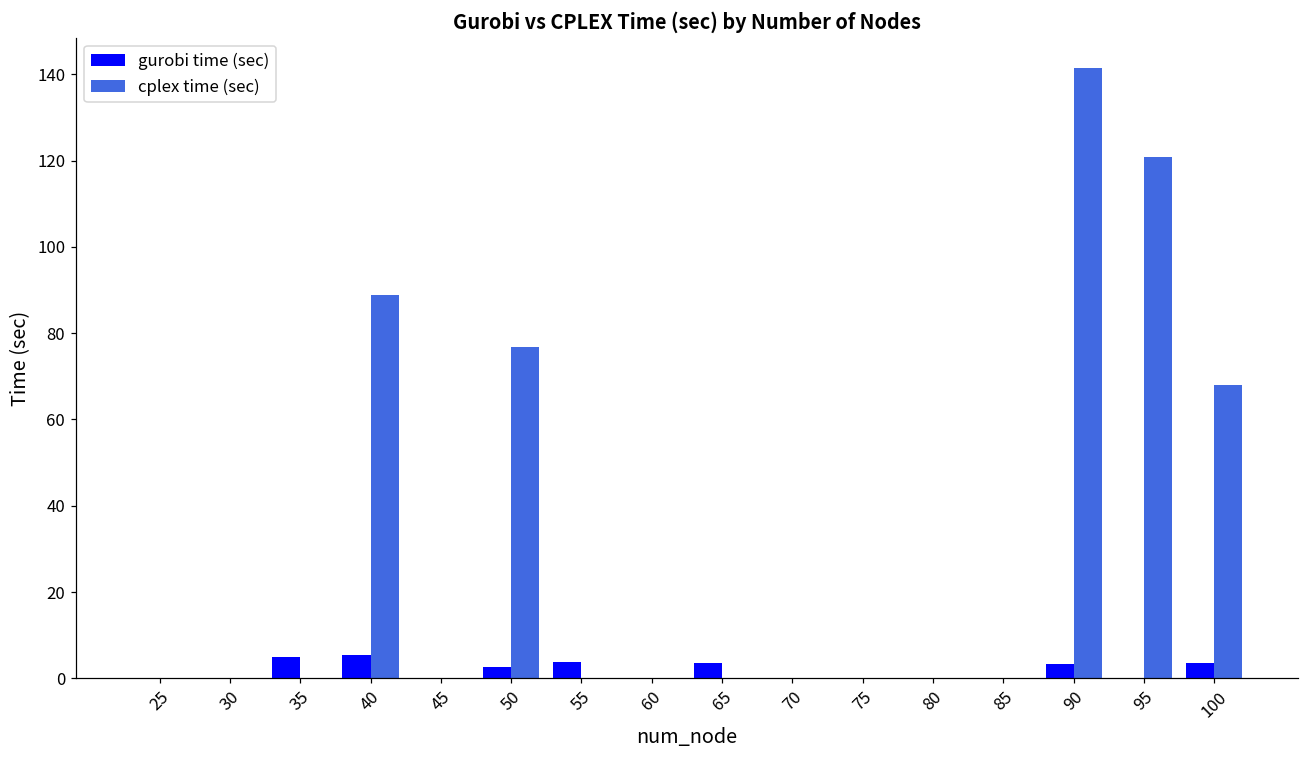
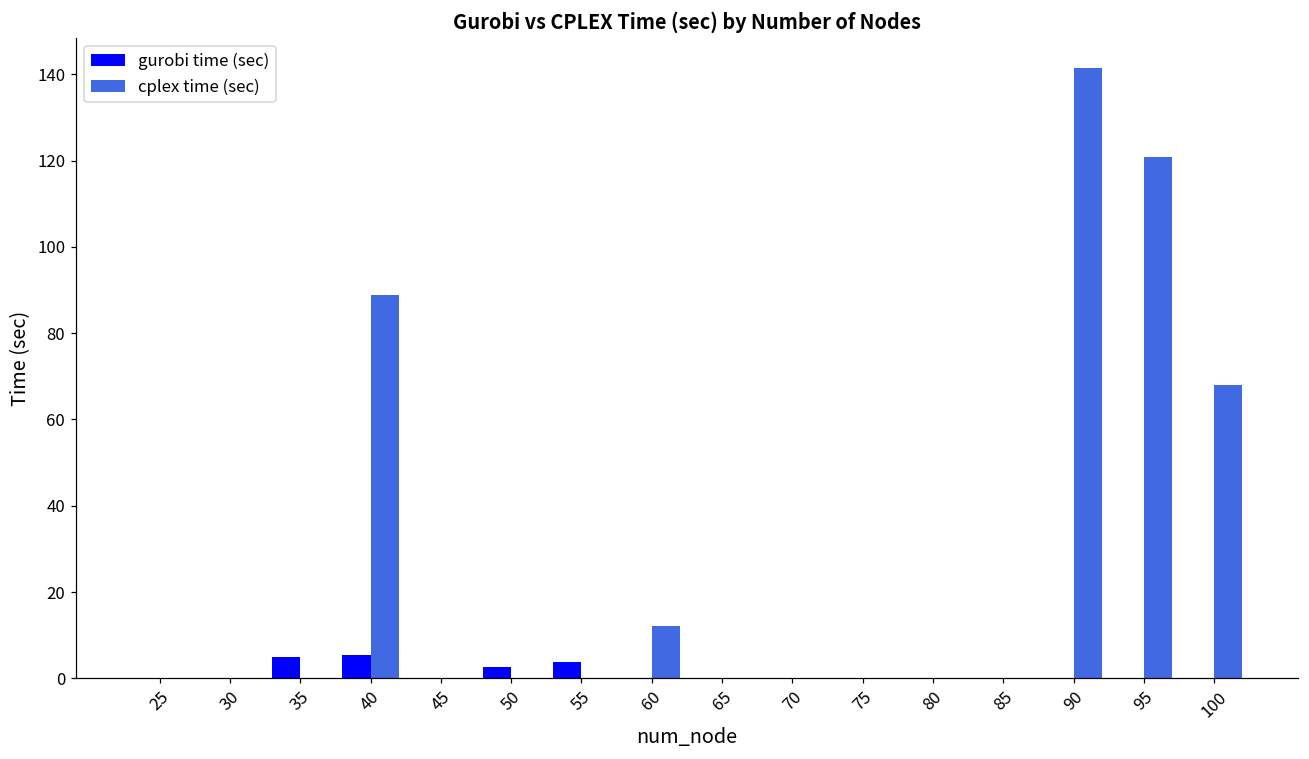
  {
    "gurobi time (sec)": {
      "35": 5,
      "40": 5,
      "50": 3,
      "55": 4,
-     "65": 4,
-     "90": 3,
-     "100": 3
+     "65": 0,
+     "90": 0,
+     "100": 0
    },
    "cplex time (sec)": {
      "40": 89,
-     "50": 77,
-     "60": 0,
+     "50": 0,
+     "60": 12,
      "90": 141,
      "95": 121,
      "100": 68
    }
  }
